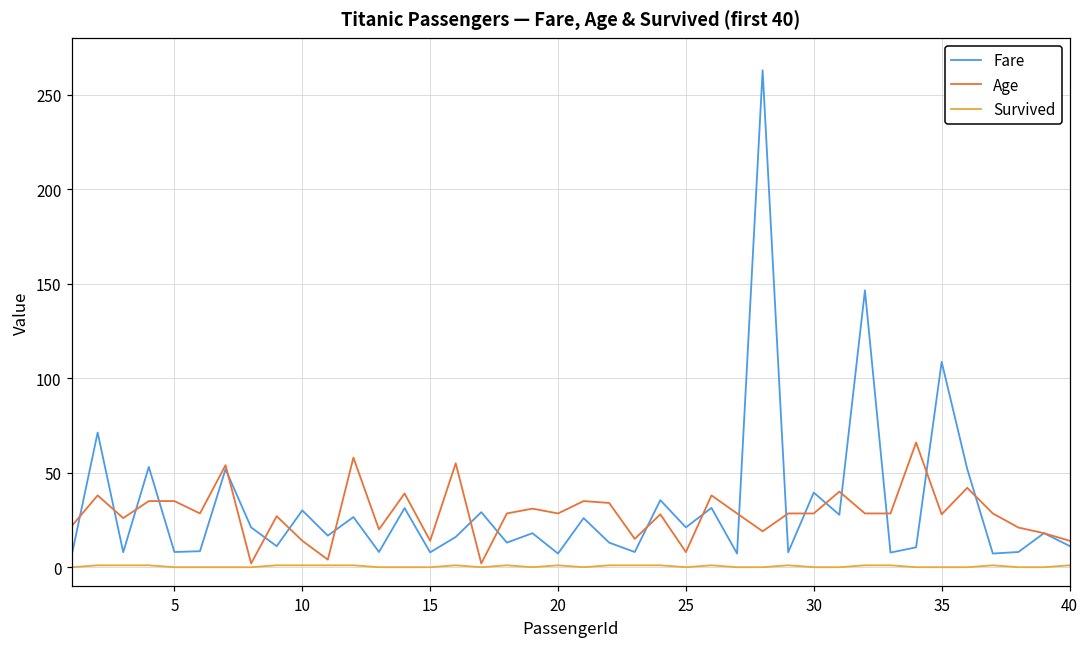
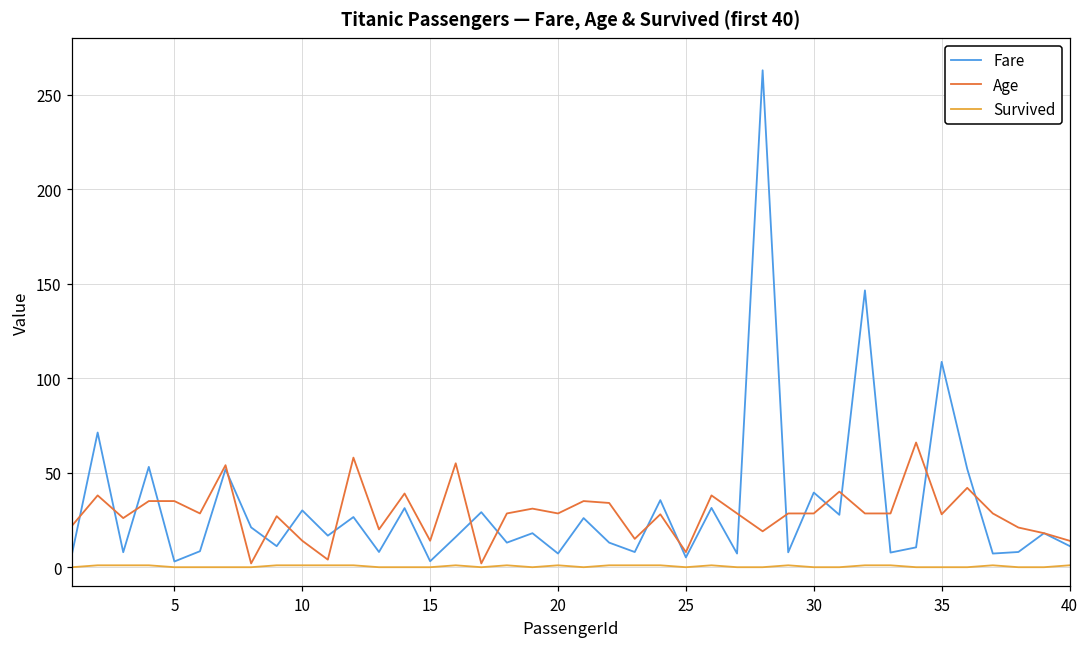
  {
    "Fare": {
-     "5": 8,
+     "5": 3,
      "10": 30,
-     "15": 8,
+     "15": 3,
      "20": 7,
-     "25": 21,
+     "25": 5,
      "30": 40,
      "35": 109,
      "40": 11
    }
  }
